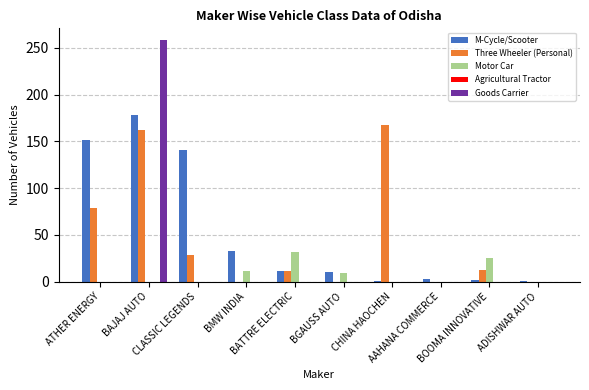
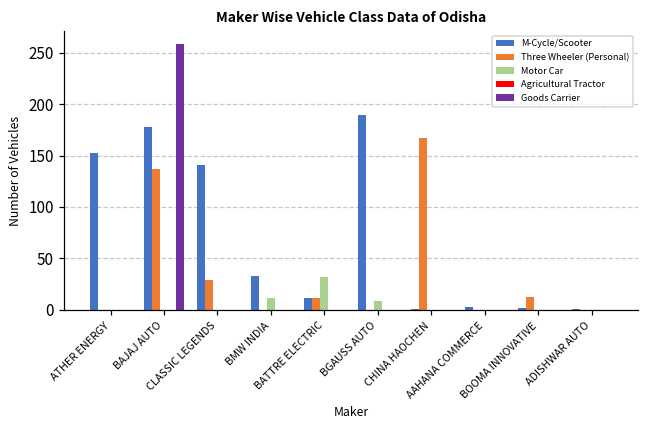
  {
    "M-Cycle/Scooter": {
      "ATHER ENERGY": 150,
      "BAJAJ AUTO": 180,
      "CLASSIC LEGENDS": 140,
      "BMW INDIA": 30,
      "BATTRE ELECTRIC": 10,
-     "BGAUSS AUTO": 10,
+     "BGAUSS AUTO": 190,
      "AAHANA COMMERCE": 0
    },
    "Three Wheeler (Personal)": {
-     "ATHER ENERGY": 80,
-     "BAJAJ AUTO": 160,
+     "ATHER ENERGY": 0,
+     "BAJAJ AUTO": 140,
      "CLASSIC LEGENDS": 30,
      "BMW INDIA": 0,
      "BATTRE ELECTRIC": 10,
      "BGAUSS AUTO": 0,
      "CHINA HAOCHEN": 170,
      "AAHANA COMMERCE": 0,
      "BOOMA INNOVATIVE": 10,
      "ADISHWAR AUTO": 0
    },
    "Motor Car": {
      "ATHER ENERGY": 0,
      "BAJAJ AUTO": 0,
      "CLASSIC LEGENDS": 0,
      "BMW INDIA": 10,
      "BATTRE ELECTRIC": 30,
      "BGAUSS AUTO": 10,
      "CHINA HAOCHEN": 0,
      "AAHANA COMMERCE": 0,
-     "BOOMA INNOVATIVE": 30,
+     "BOOMA INNOVATIVE": 0,
      "ADISHWAR AUTO": 0
    },
    "Agricultural Tractor": {
      "ATHER ENERGY": 0,
      "BAJAJ AUTO": 0,
      "CLASSIC LEGENDS": 0,
      "BMW INDIA": 0,
      "BATTRE ELECTRIC": 0,
      "BGAUSS AUTO": 0,
      "CHINA HAOCHEN": 0,
      "AAHANA COMMERCE": 0,
      "BOOMA INNOVATIVE": 0,
      "ADISHWAR AUTO": 0
    },
    "Goods Carrier": {
      "ATHER ENERGY": 0,
      "BAJAJ AUTO": 260,
      "CLASSIC LEGENDS": 0,
      "BMW INDIA": 0,
      "BATTRE ELECTRIC": 0,
      "BGAUSS AUTO": 0,
      "CHINA HAOCHEN": 0,
      "AAHANA COMMERCE": 0,
      "BOOMA INNOVATIVE": 0,
      "ADISHWAR AUTO": 0
    }
  }
